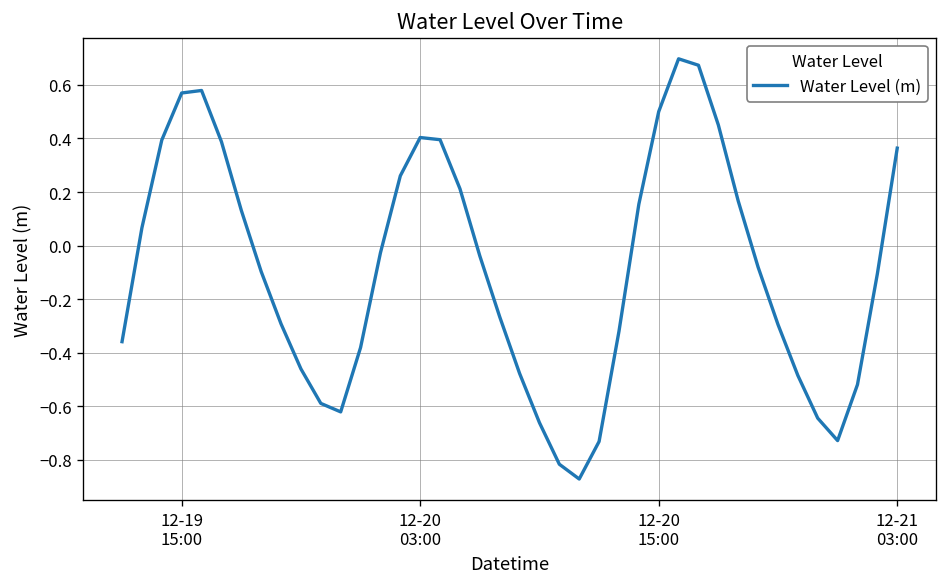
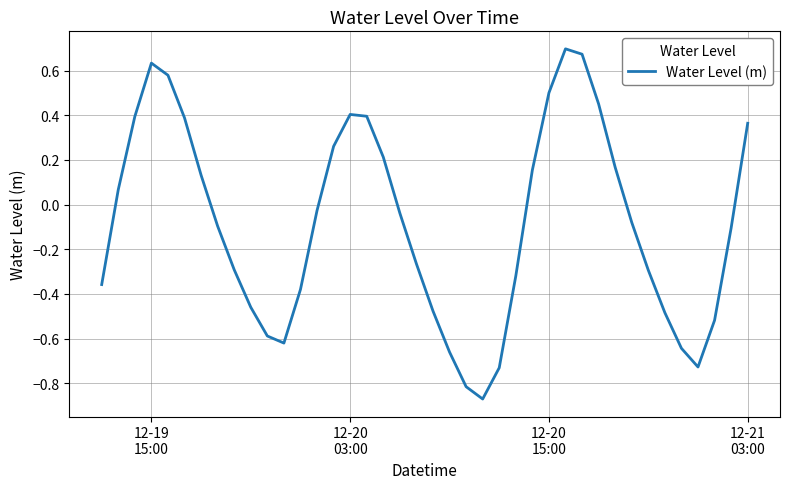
  {
-   "12-19 15:00": 0.57,
+   "12-19 15:00": 0.63,
    "12-20 03:00": 0.40,
    "12-20 15:00": 0.50,
    "12-21 03:00": 0.36
  }
